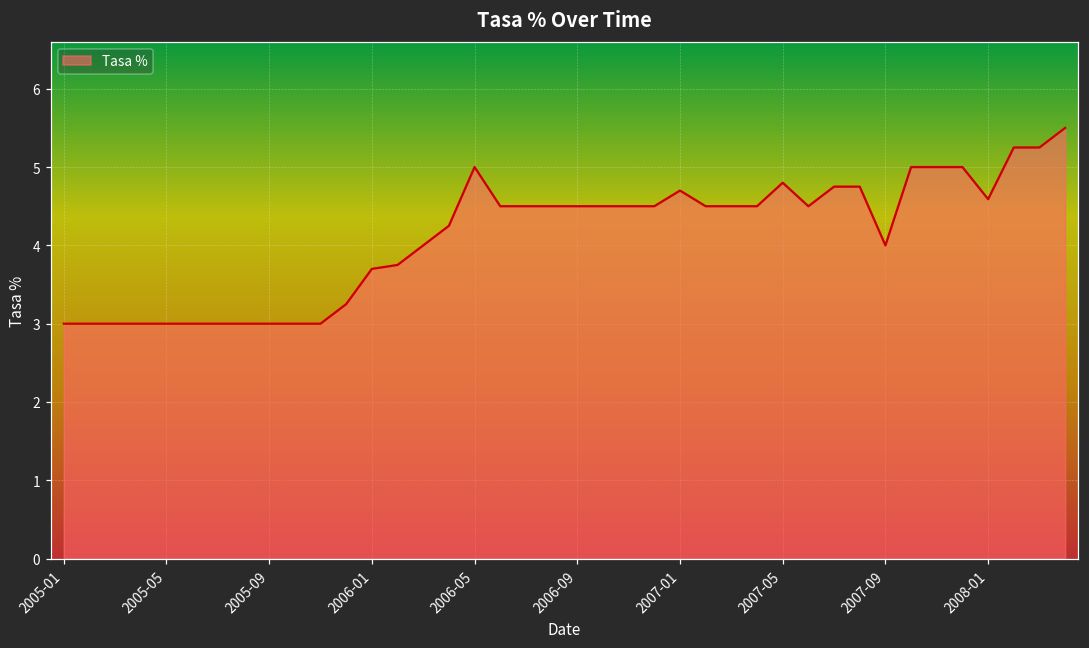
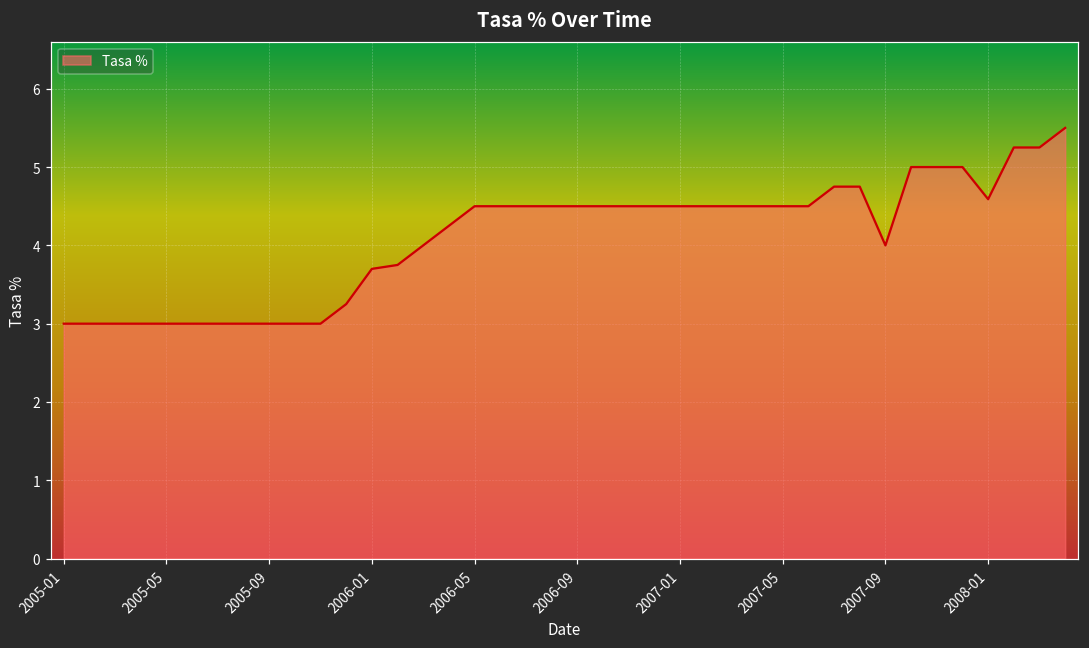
  {
    "2005-01": 3.0,
    "2005-05": 3.0,
    "2005-09": 3.0,
    "2006-01": 3.7,
-   "2006-05": 5.0,
+   "2006-05": 4.5,
    "2006-09": 4.5,
-   "2007-01": 4.7,
-   "2007-05": 4.8,
+   "2007-01": 4.5,
+   "2007-05": 4.5,
    "2007-09": 4.0,
    "2008-01": 4.6
  }
